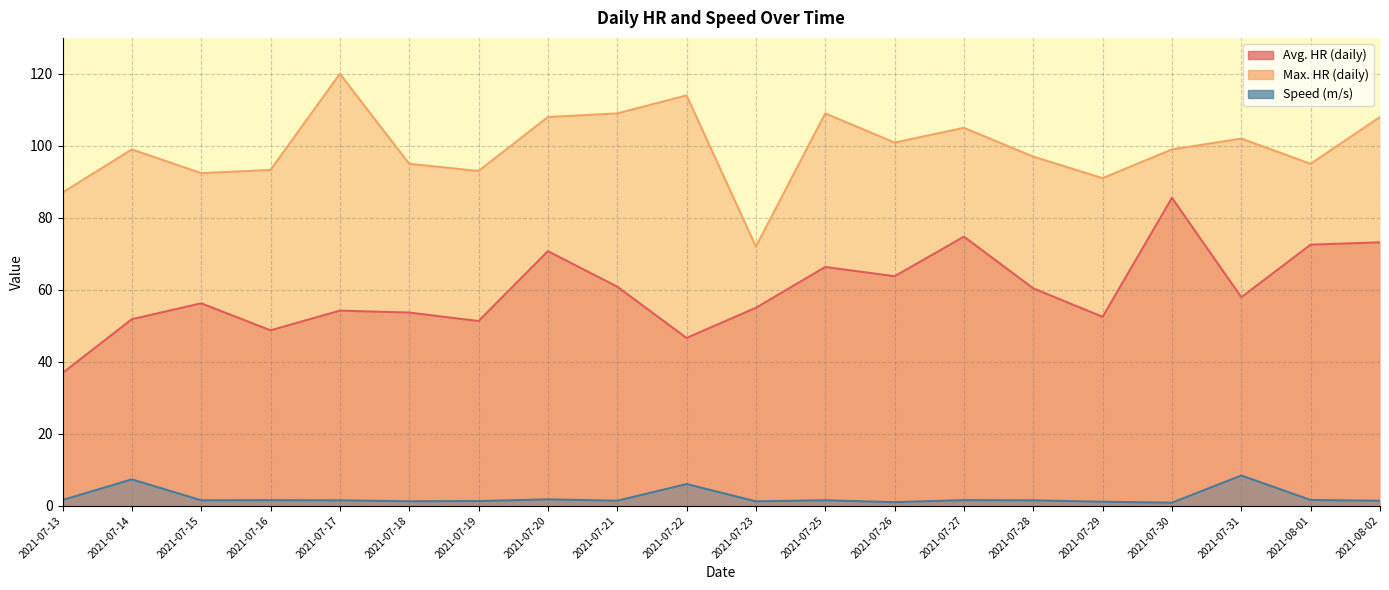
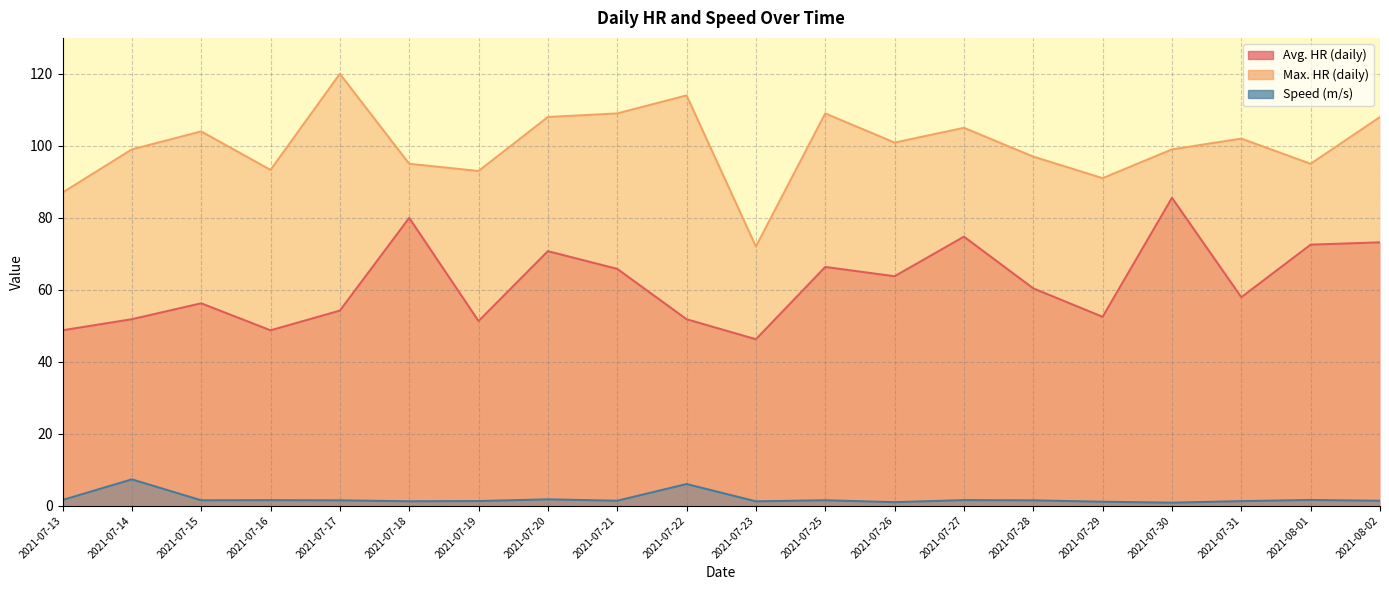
  {
    "Avg. HR (daily)": {
-     "2021-07-13": 37,
+     "2021-07-13": 49,
      "2021-07-14": 52,
      "2021-07-15": 56,
      "2021-07-16": 49,
      "2021-07-17": 54,
-     "2021-07-18": 54,
+     "2021-07-18": 80,
      "2021-07-19": 51,
      "2021-07-20": 71,
-     "2021-07-21": 61,
-     "2021-07-22": 47,
-     "2021-07-23": 55,
+     "2021-07-21": 66,
+     "2021-07-22": 52,
+     "2021-07-23": 46,
      "2021-07-25": 66,
      "2021-07-26": 64,
      "2021-07-27": 75,
      "2021-07-28": 60,
      "2021-07-29": 52,
      "2021-07-30": 86,
      "2021-07-31": 58,
      "2021-08-01": 73,
      "2021-08-02": 73
    },
    "Max. HR (daily)": {
      "2021-07-13": 87,
      "2021-07-14": 99,
-     "2021-07-15": 92,
+     "2021-07-15": 104,
      "2021-07-16": 93,
      "2021-07-17": 120,
      "2021-07-18": 95,
      "2021-07-19": 93,
      "2021-07-20": 108,
      "2021-07-21": 109,
      "2021-07-22": 114,
      "2021-07-23": 72,
      "2021-07-25": 109,
      "2021-07-26": 101,
      "2021-07-27": 105,
      "2021-07-28": 97,
      "2021-07-29": 91,
      "2021-07-30": 99,
      "2021-07-31": 102,
      "2021-08-01": 95,
      "2021-08-02": 108
    },
    "Speed (m/s)": {
      "2021-07-13": 2,
      "2021-07-14": 7,
      "2021-07-15": 1,
      "2021-07-16": 2,
      "2021-07-17": 1,
      "2021-07-18": 1,
      "2021-07-19": 1,
      "2021-07-20": 2,
      "2021-07-21": 1,
      "2021-07-22": 6,
      "2021-07-23": 1,
      "2021-07-25": 1,
      "2021-07-26": 1,
      "2021-07-27": 2,
      "2021-07-28": 1,
      "2021-07-29": 1,
      "2021-07-30": 1,
-     "2021-07-31": 8,
+     "2021-07-31": 1,
      "2021-08-01": 2,
      "2021-08-02": 1
    }
  }
